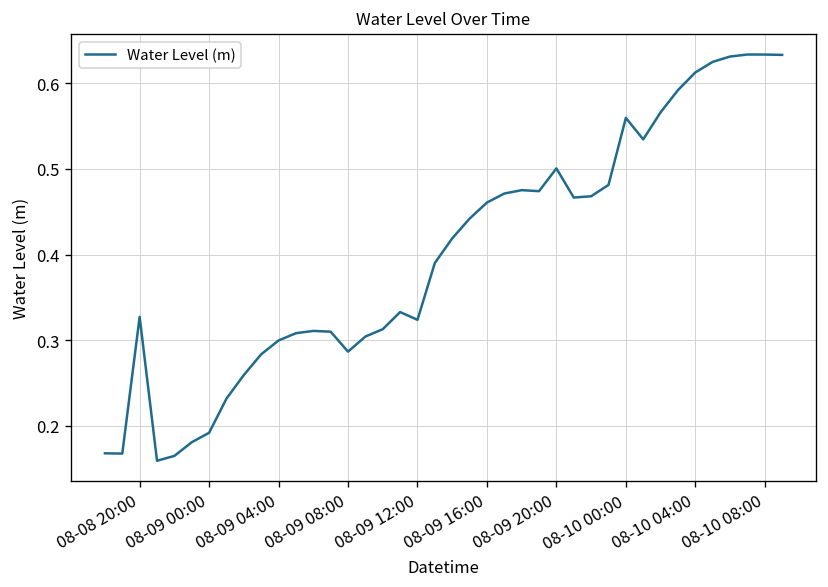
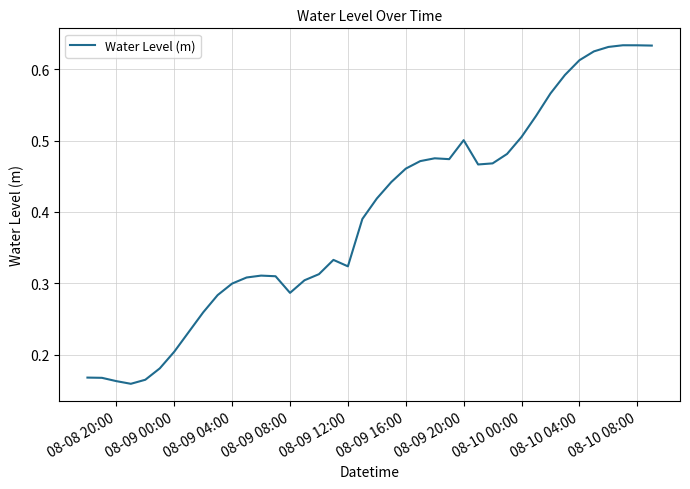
  {
-   "08-08 20:00": 0.33,
-   "08-09 00:00": 0.19,
+   "08-08 20:00": 0.16,
+   "08-09 00:00": 0.20,
    "08-09 04:00": 0.30,
    "08-09 08:00": 0.29,
    "08-09 12:00": 0.32,
    "08-09 16:00": 0.46,
    "08-09 20:00": 0.50,
-   "08-10 00:00": 0.56,
+   "08-10 00:00": 0.51,
    "08-10 04:00": 0.61,
    "08-10 08:00": 0.63
  }
